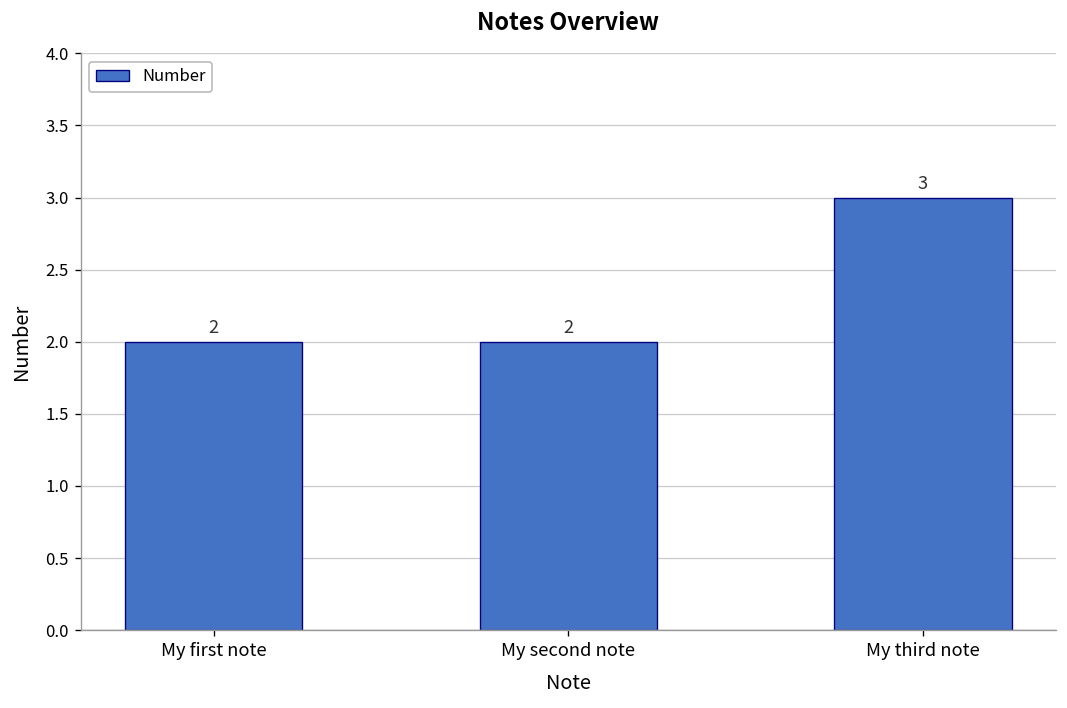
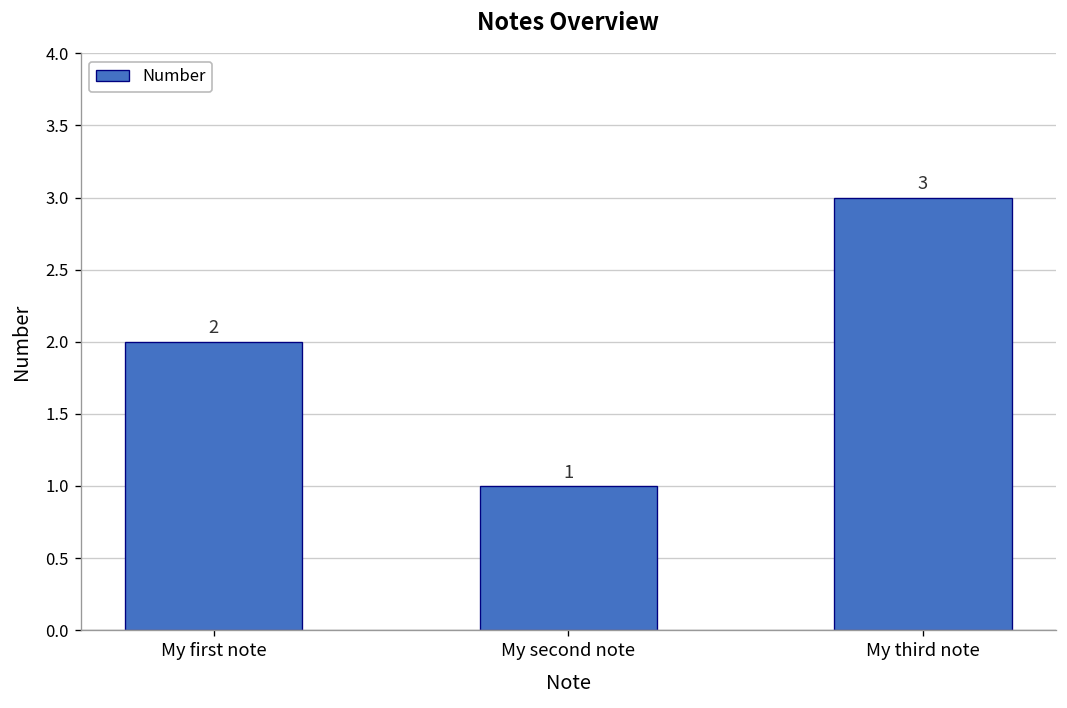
  {
    "My first note": 2,
-   "My second note": 2,
+   "My second note": 1,
    "My third note": 3
  }
